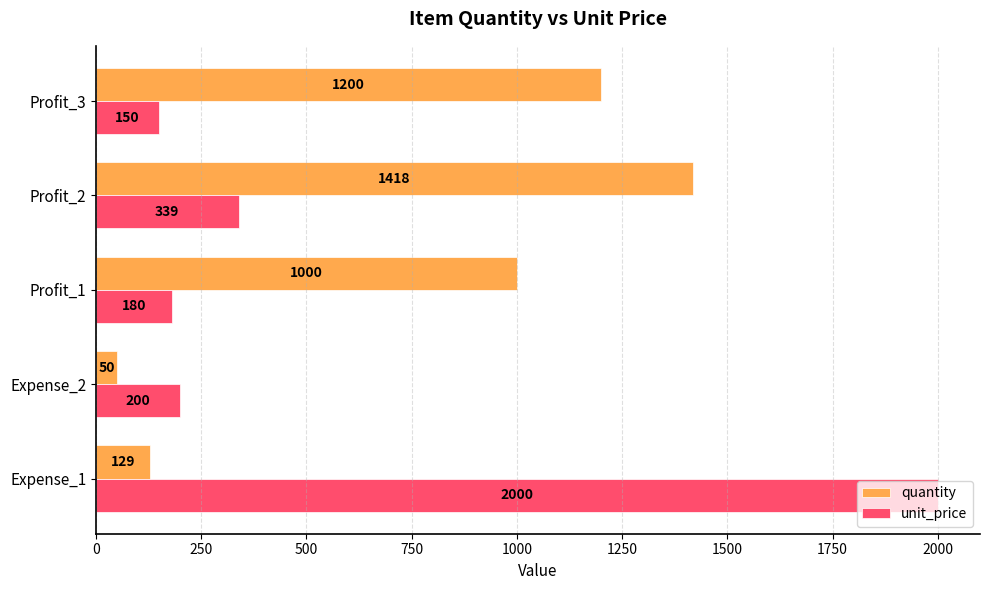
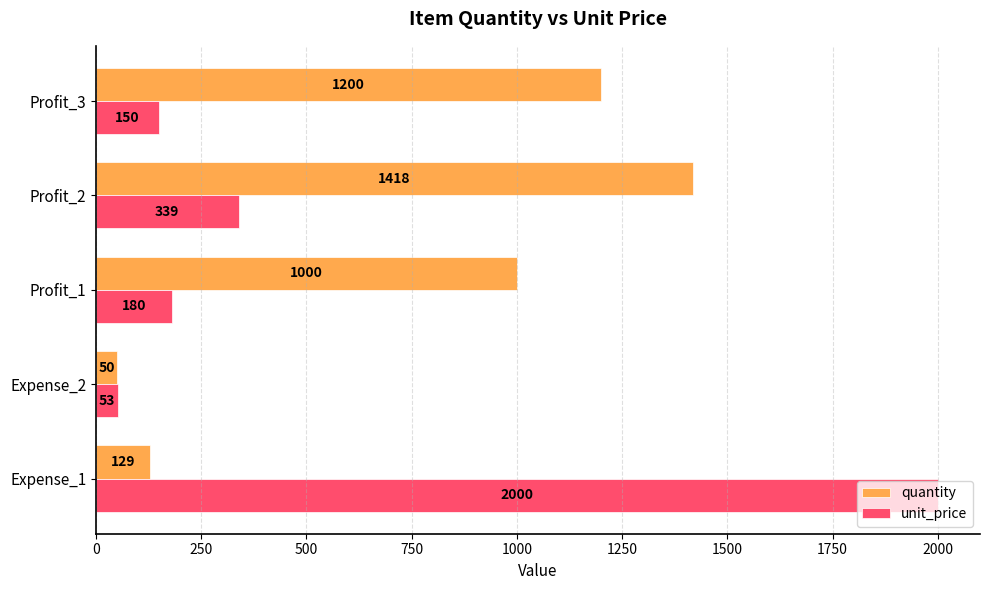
  {
    "quantity": {
      "Profit_3": 1200,
      "Profit_2": 1418,
      "Profit_1": 1000,
      "Expense_2": 50,
      "Expense_1": 129
    },
    "unit_price": {
      "Profit_3": 150,
      "Profit_2": 339,
      "Profit_1": 180,
-     "Expense_2": 200
+     "Expense_2": 53
    }
  }
